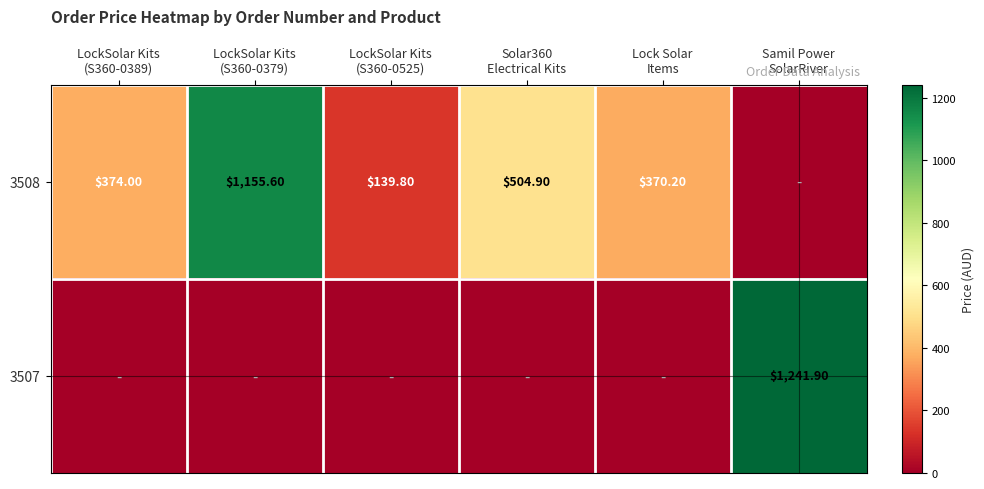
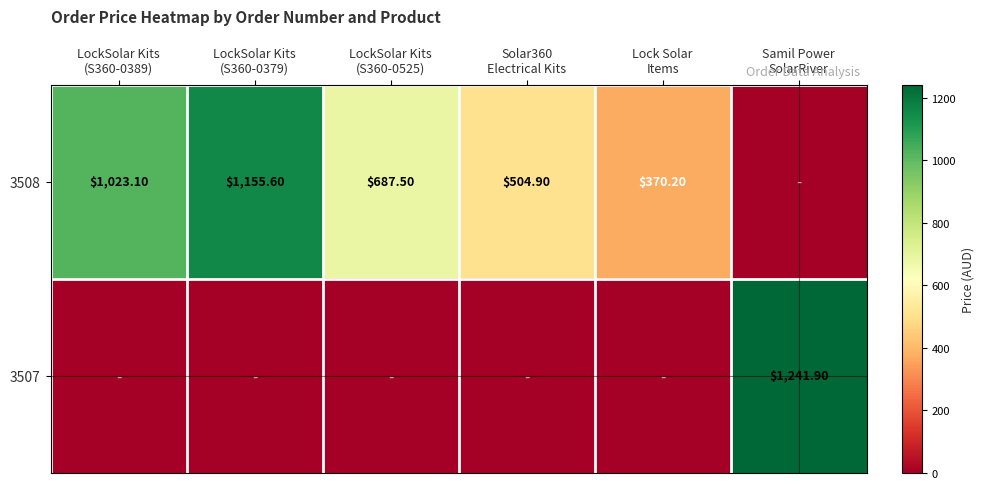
  {
    "3508": {
-     "LockSolar Kits (S360-0389)": "$374.00",
+     "LockSolar Kits (S360-0389)": "$1,023.10",
      "LockSolar Kits (S360-0379)": "$1,155.60",
-     "LockSolar Kits (S360-0525)": "$139.80",
+     "LockSolar Kits (S360-0525)": "$687.50",
      "Solar360 Electrical Kits": "$504.90",
      "Lock Solar Items": "$370.20"
    },
    "3507": {
      "Samil Power SolarRiver": "$1,241.90"
    }
  }
